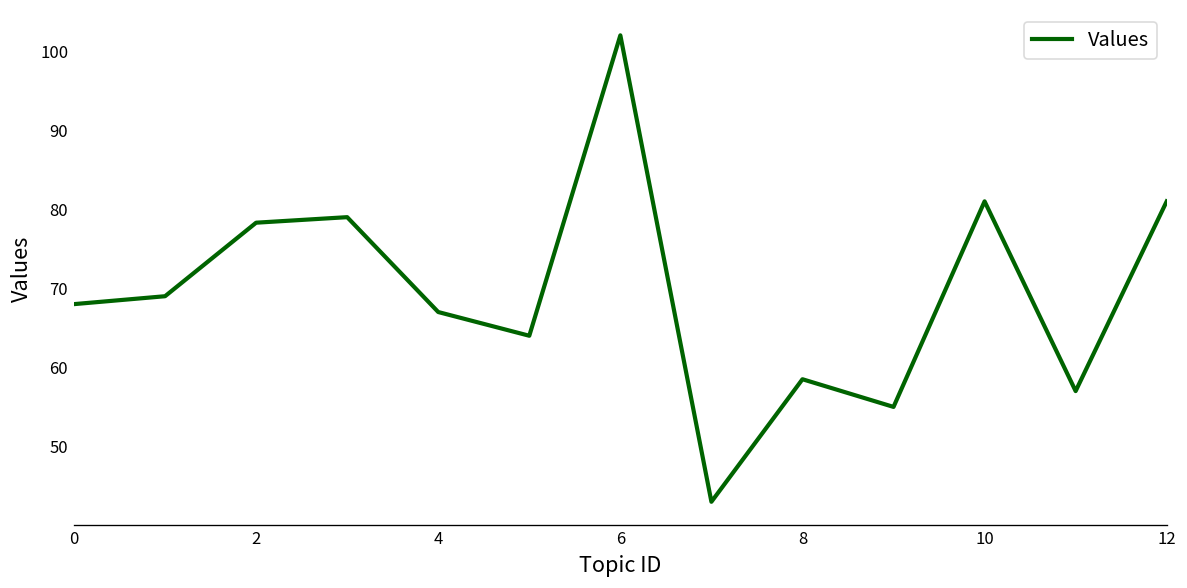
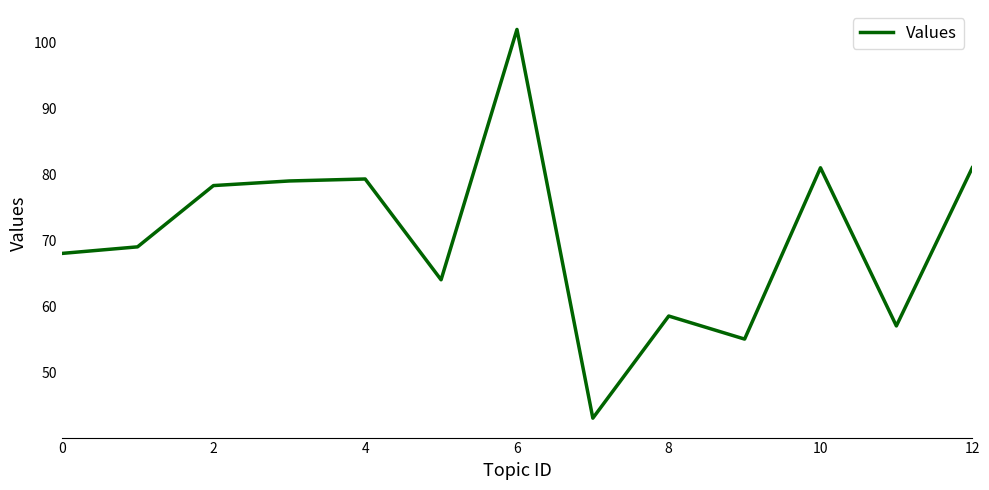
  {
    "0": 68,
    "2": 78,
-   "4": 67,
+   "4": 79,
    "6": 102,
    "8": 59,
    "10": 81,
    "12": 81
  }
